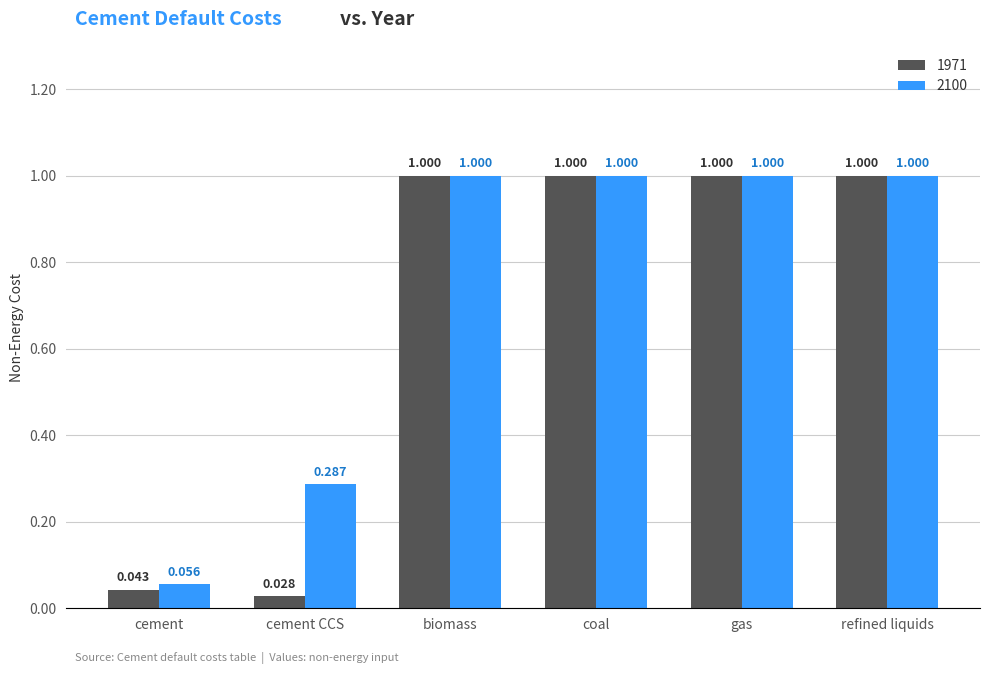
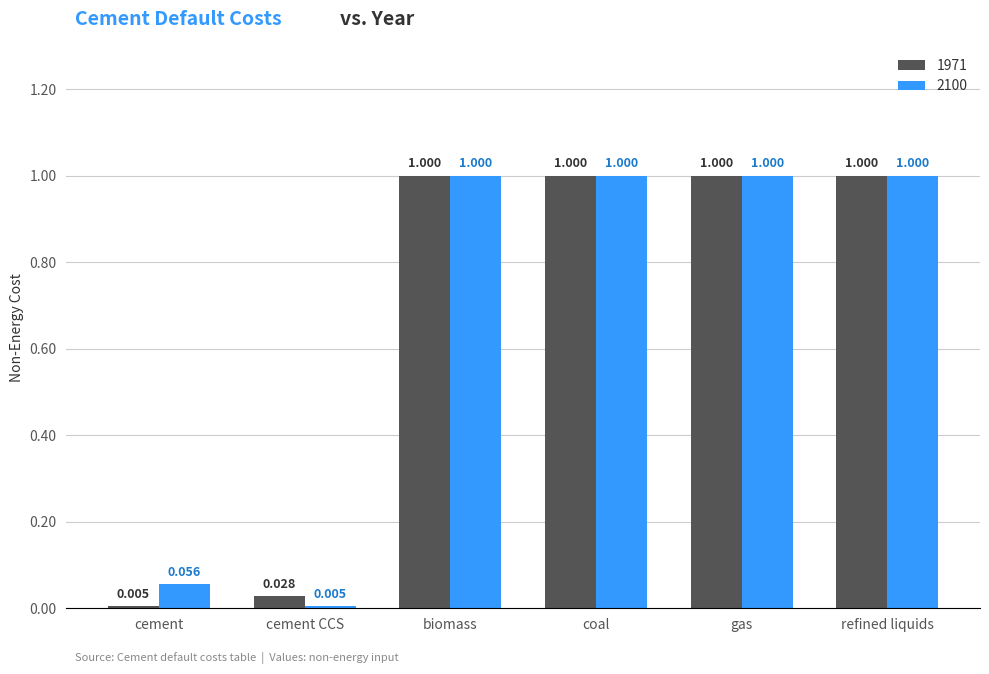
  {
    "1971": {
-     "cement": 0.043,
+     "cement": 0.005,
      "cement CCS": 0.028,
      "biomass": 1.000,
      "coal": 1.000,
      "gas": 1.000,
      "refined liquids": 1.000
    },
    "2100": {
      "cement": 0.056,
-     "cement CCS": 0.287,
+     "cement CCS": 0.005,
      "biomass": 1.000,
      "coal": 1.000,
      "gas": 1.000,
      "refined liquids": 1.000
    }
  }
